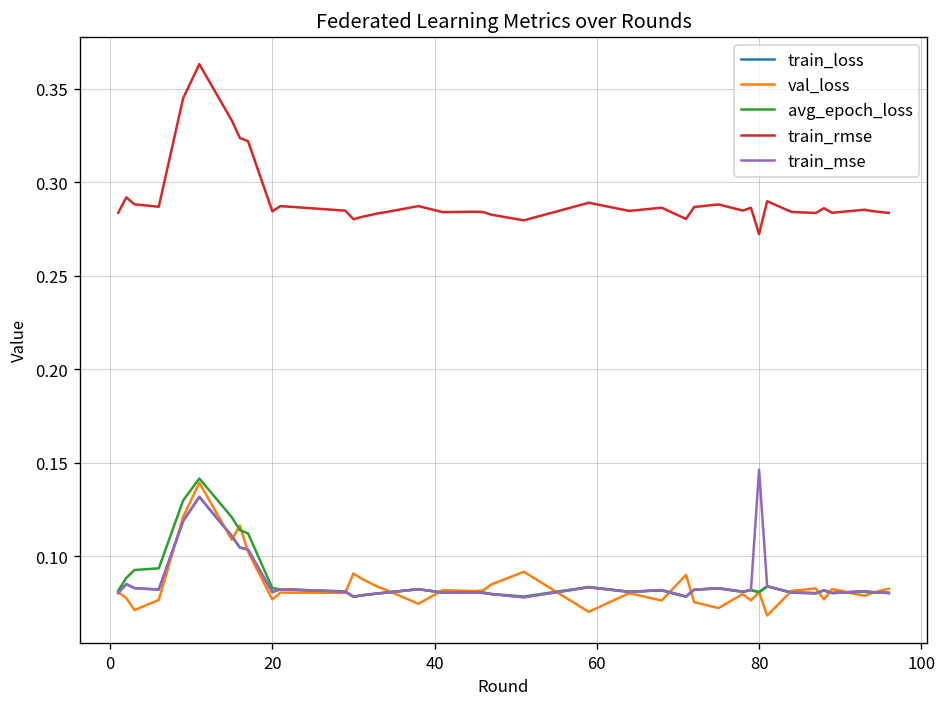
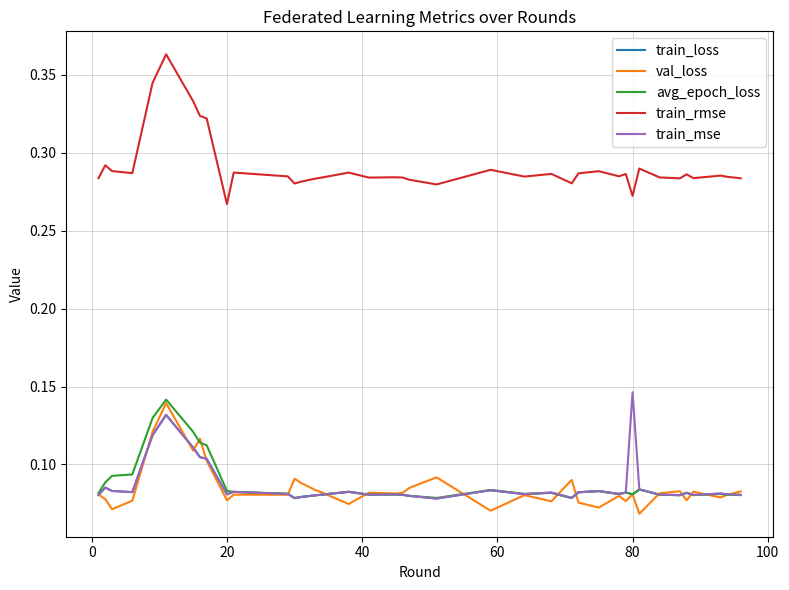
  {
    "val_loss": {
      "20": 0.077
    },
    "avg_epoch_loss": {
      "20": 0.083
    },
    "train_rmse": {
-     "20": 0.284,
+     "20": 0.267,
      "80": 0.272
    },
    "train_mse": {
      "80": 0.146
    }
  }
